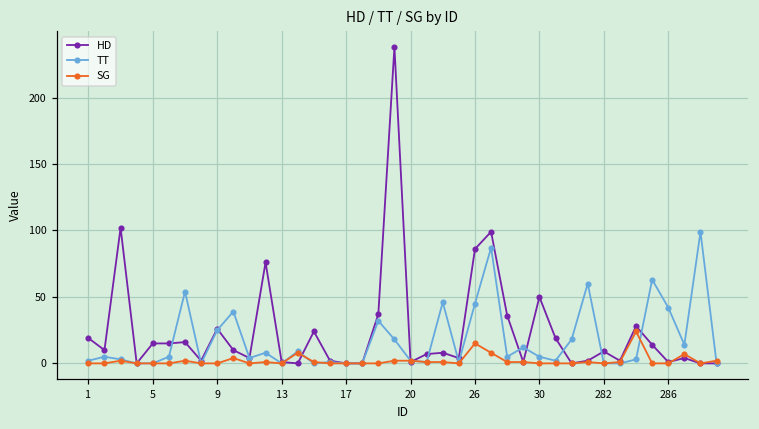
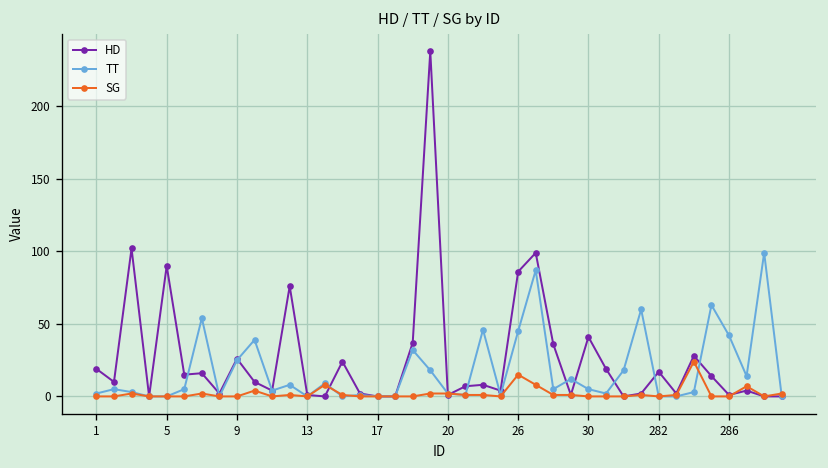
  {
    "HD": {
      "1": 19,
-     "5": 15,
+     "5": 90,
      "26": 86,
-     "30": 50,
-     "282": 9
+     "30": 41,
+     "282": 17
    },
    "TT": {
      "26": 45,
      "30": 5,
      "286": 42
    },
    "SG": {
      "9": 0,
      "26": 15,
      "30": 0
    }
  }
